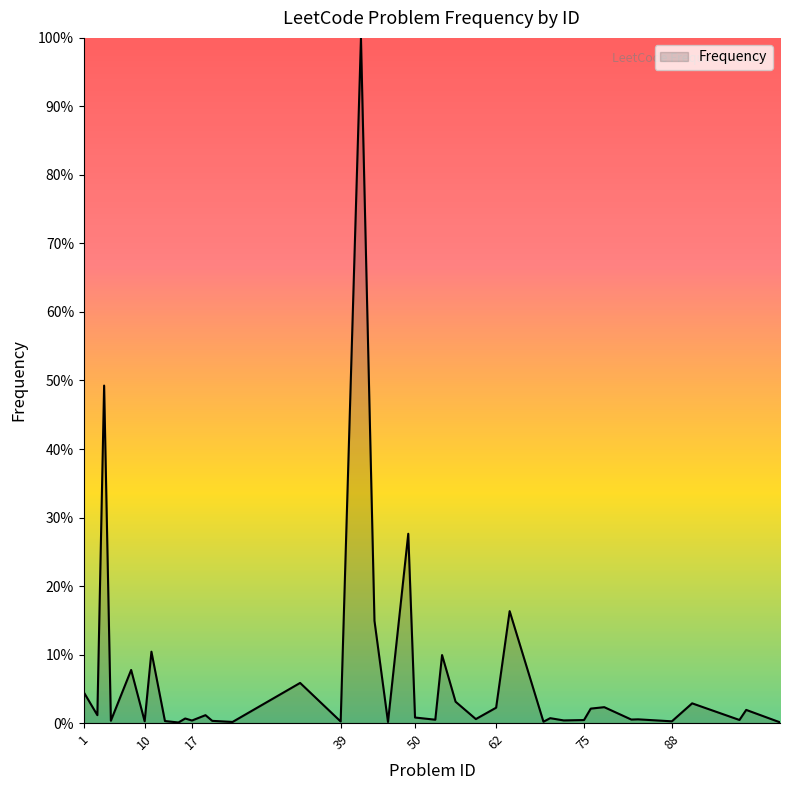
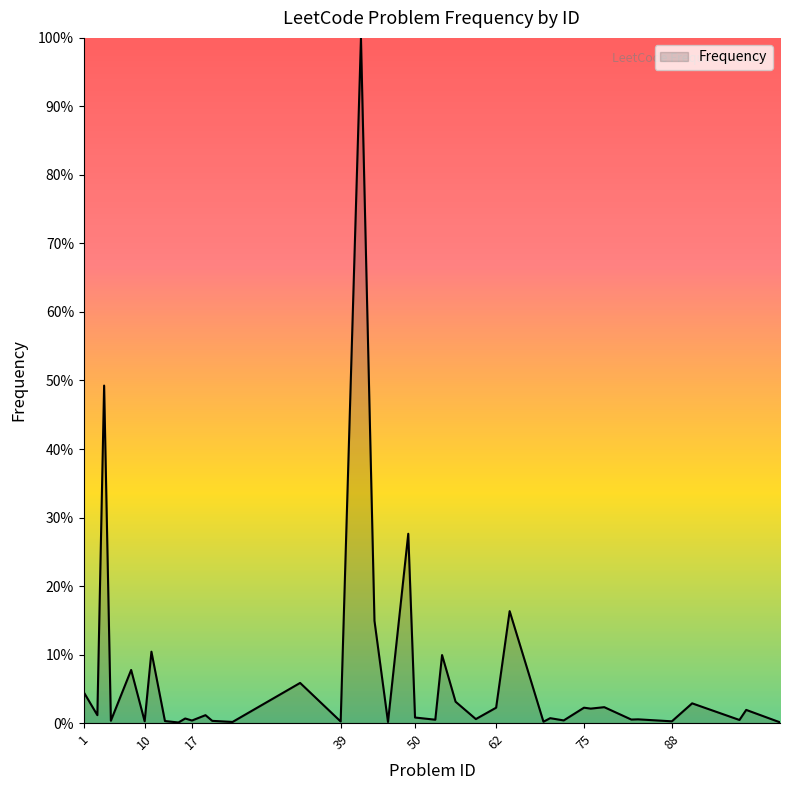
  {
    "1": "4%",
    "10": "0%",
    "17": "0%",
    "39": "0%",
    "50": "1%",
    "62": "2%",
-   "75": "0%",
+   "75": "2%",
    "88": "0%"
  }
